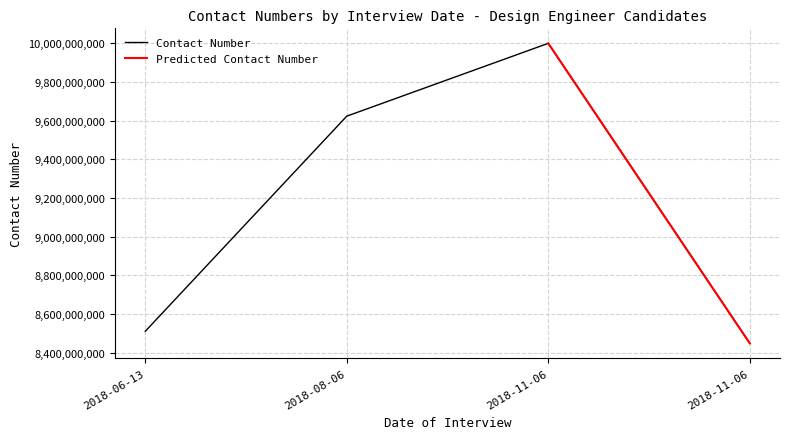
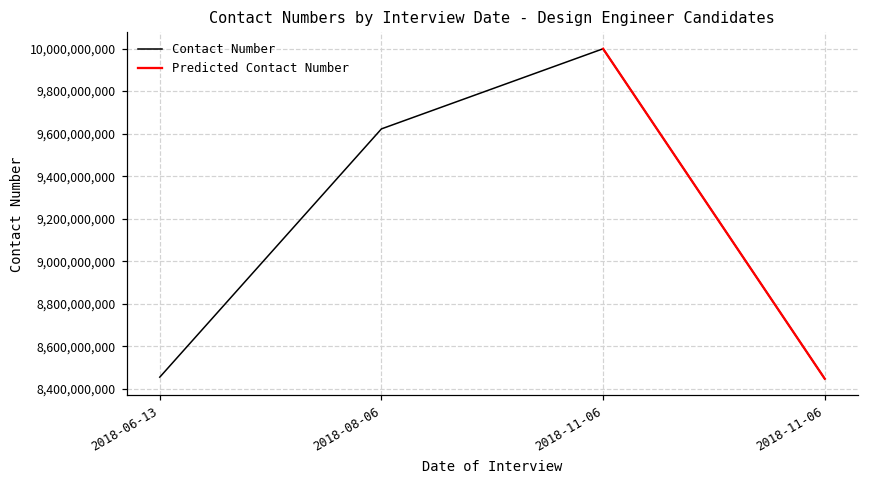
  {
    "Contact Number": {
-     "2018-06-13": "8,510,000,000",
+     "2018-06-13": "8,460,000,000",
      "2018-08-06": "9,620,000,000"
    }
  }
